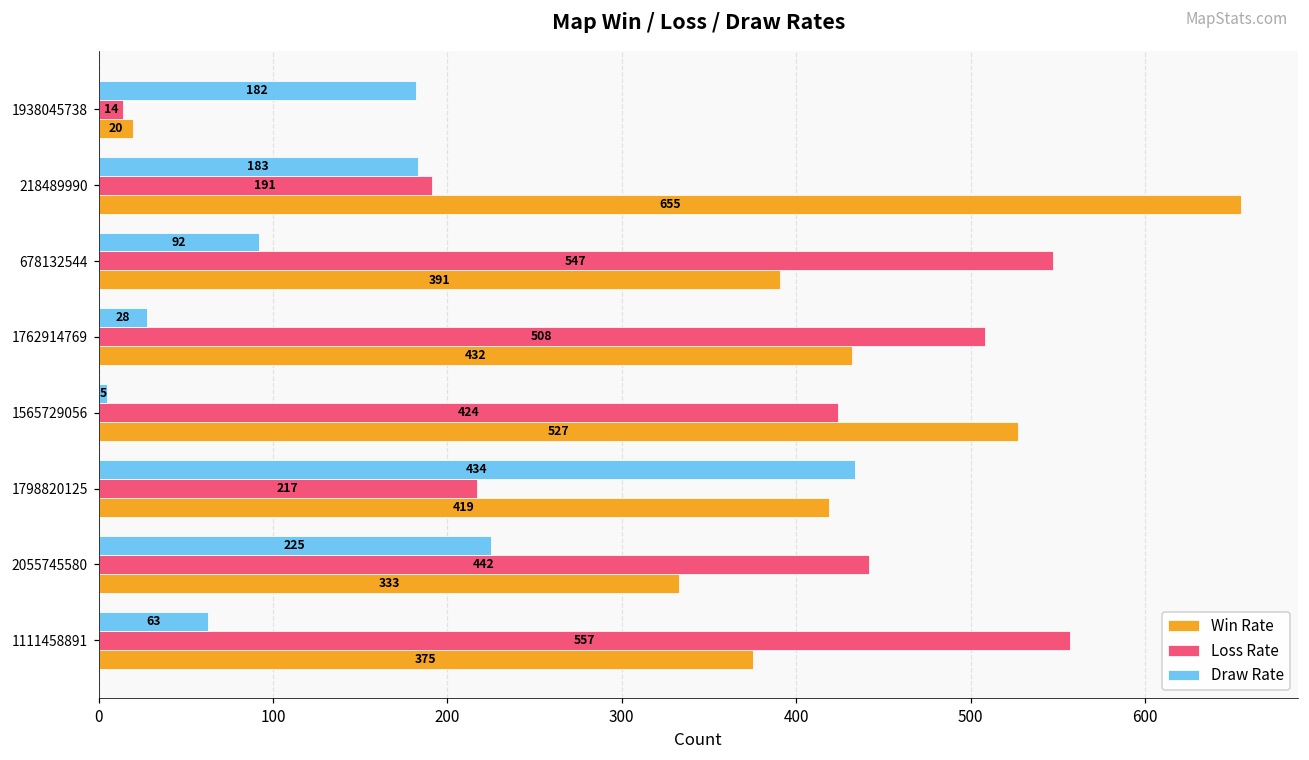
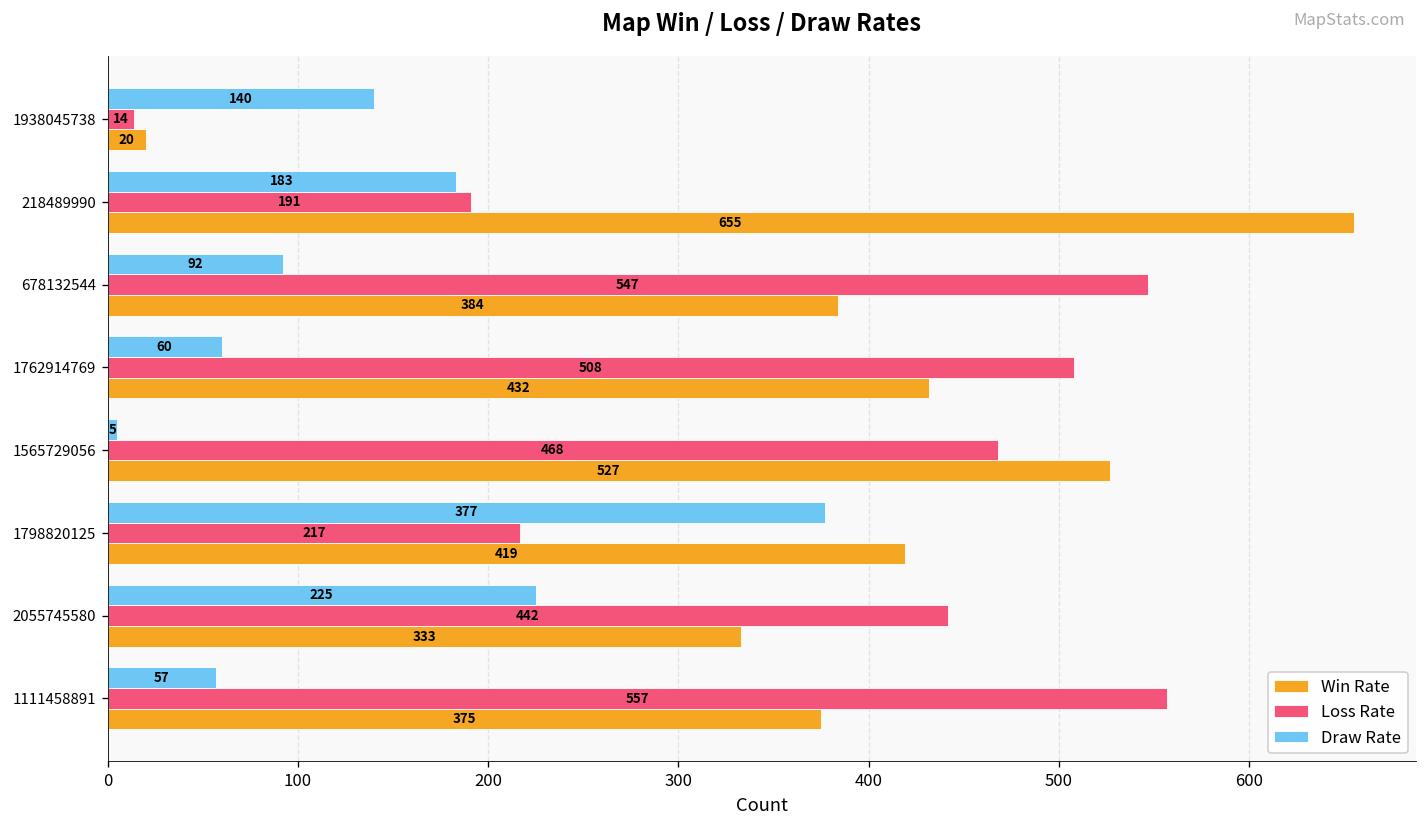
  {
    "Win Rate": {
      "1938045738": 20,
      "218489990": 655,
-     "678132544": 391,
+     "678132544": 384,
      "1762914769": 432,
      "1565729056": 527,
      "1798820125": 419,
      "2055745580": 333,
      "1111458891": 375
    },
    "Loss Rate": {
      "1938045738": 14,
      "218489990": 191,
      "678132544": 547,
      "1762914769": 508,
-     "1565729056": 424,
+     "1565729056": 468,
      "1798820125": 217,
      "2055745580": 442,
      "1111458891": 557
    },
    "Draw Rate": {
-     "1938045738": 182,
+     "1938045738": 140,
      "218489990": 183,
      "678132544": 92,
-     "1762914769": 28,
+     "1762914769": 60,
      "1565729056": 5,
-     "1798820125": 434,
+     "1798820125": 377,
      "2055745580": 225,
-     "1111458891": 63
+     "1111458891": 57
    }
  }
